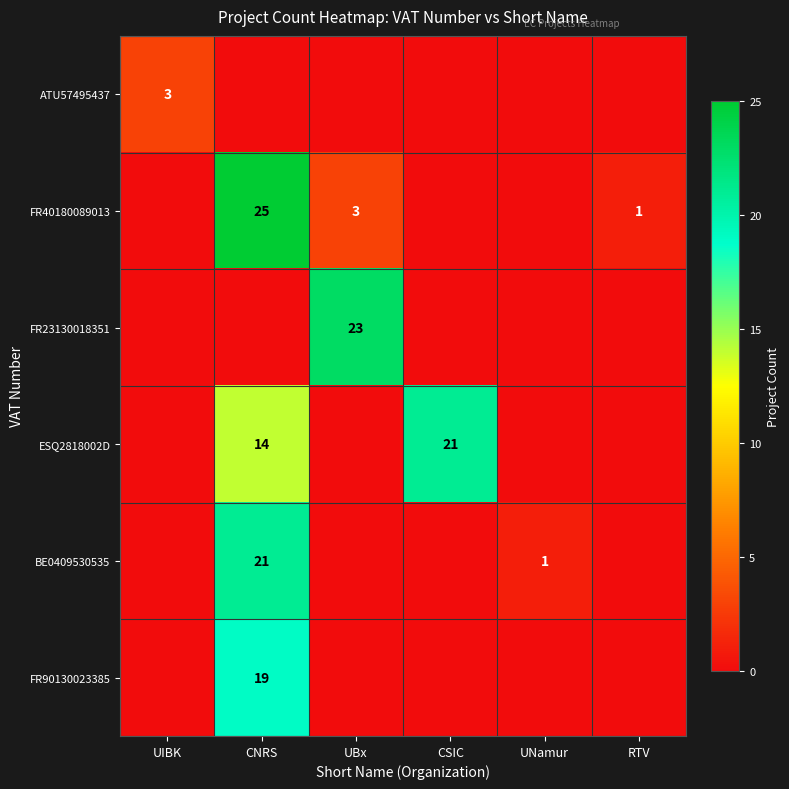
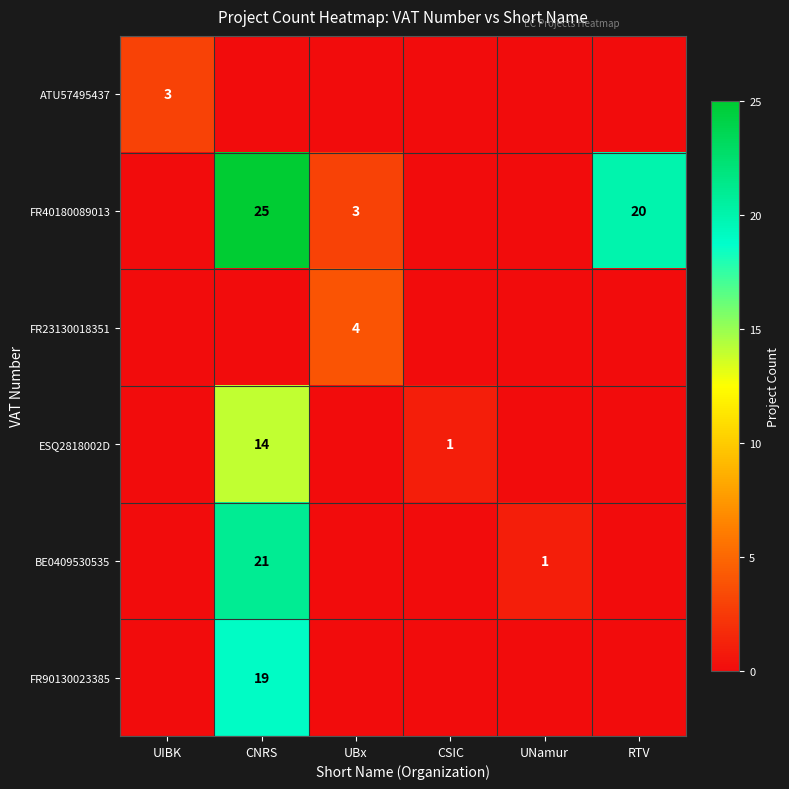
  {
    "ATU57495437": {
      "UIBK": 3
    },
    "FR40180089013": {
      "CNRS": 25,
      "UBx": 3,
-     "RTV": 1
+     "RTV": 20
    },
    "FR23130018351": {
-     "UBx": 23
+     "UBx": 4
    },
    "ESQ2818002D": {
      "CNRS": 14,
-     "CSIC": 21
+     "CSIC": 1
    },
    "BE0409530535": {
      "CNRS": 21,
      "UNamur": 1
    },
    "FR90130023385": {
      "CNRS": 19
    }
  }
